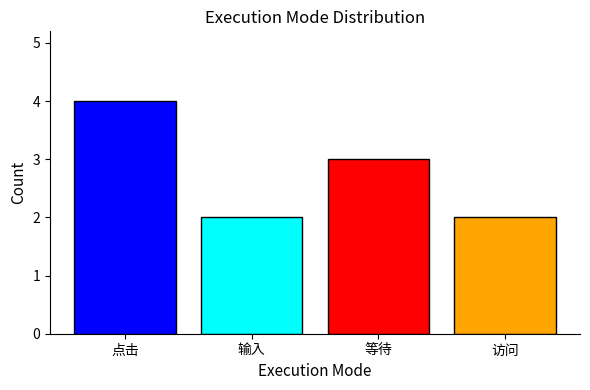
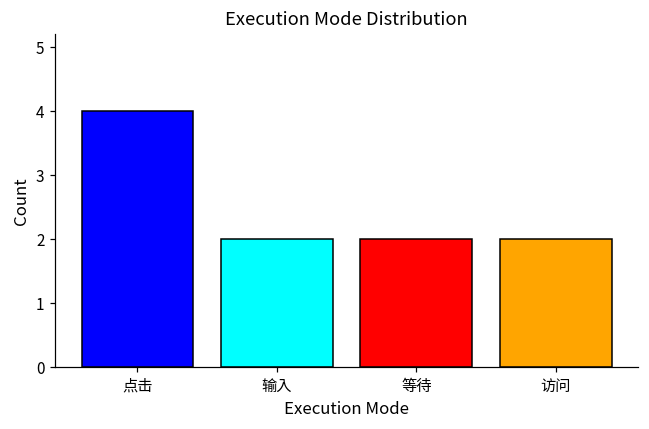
  {
    "点击": 4,
    "输入": 2,
-   "等待": 3,
+   "等待": 2,
    "访问": 2
  }
